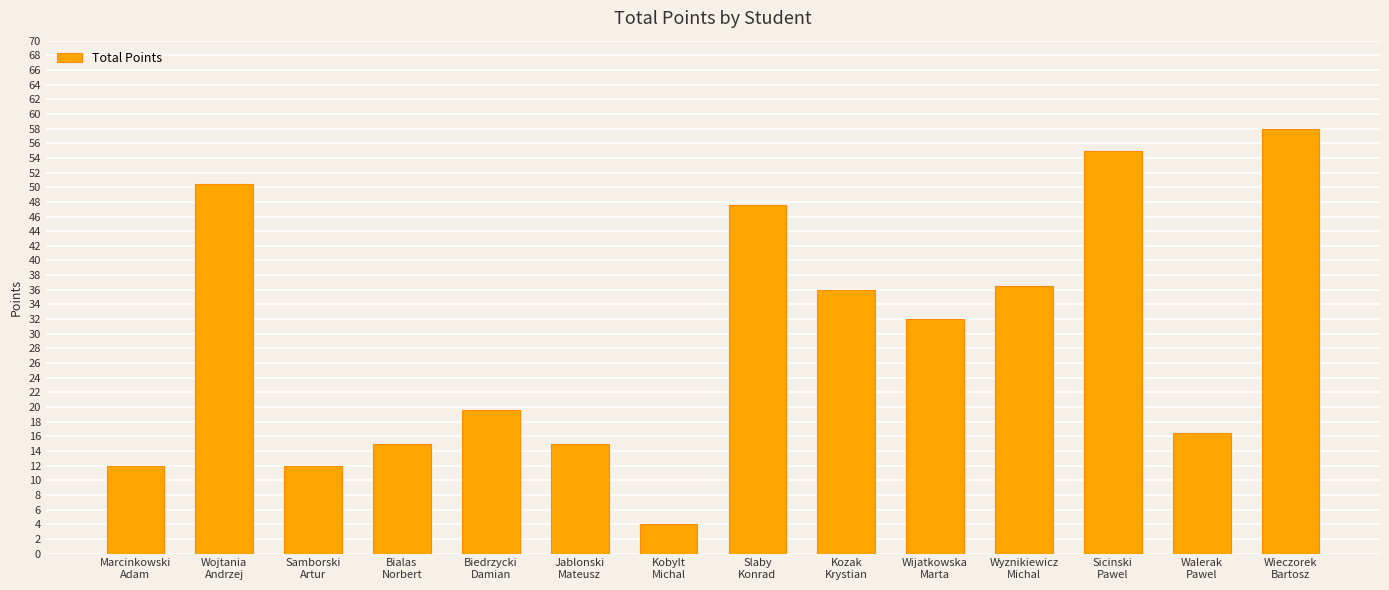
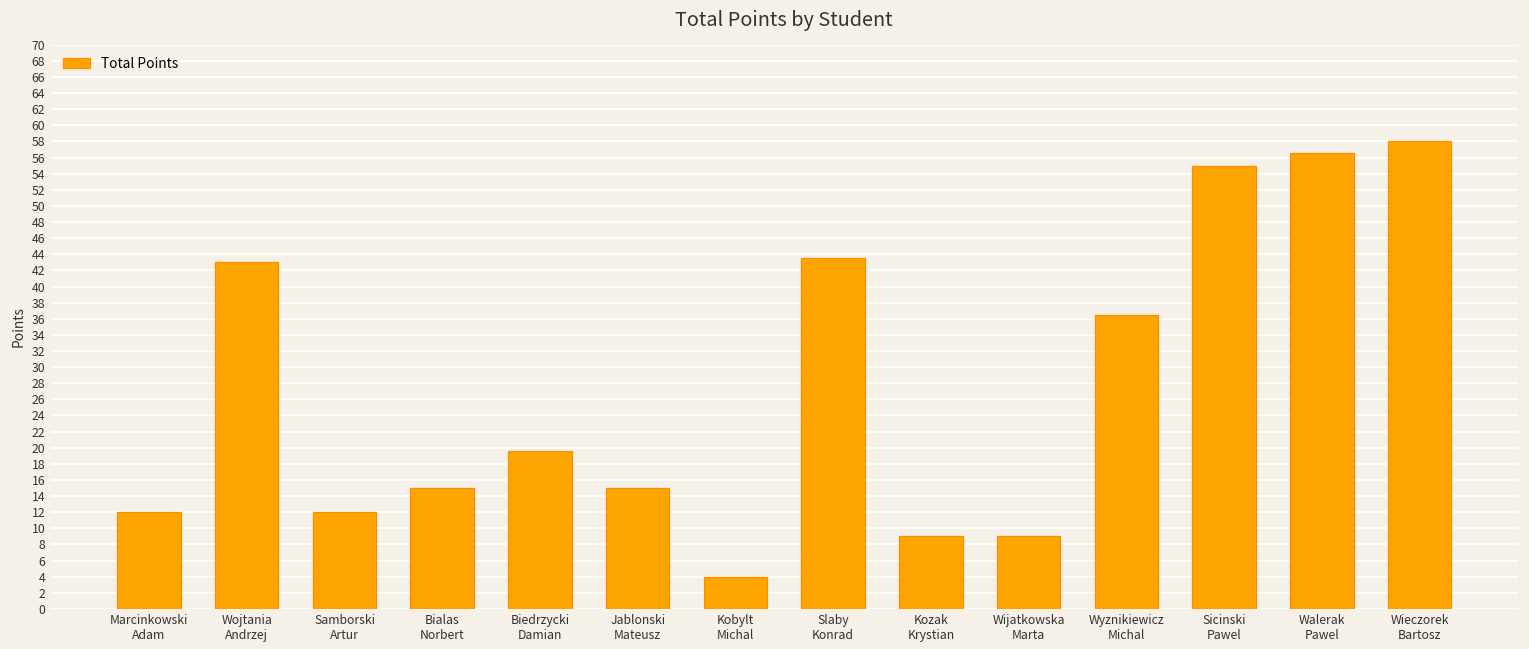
  {
    "Marcinkowski Adam": 12,
-   "Wojtania Andrzej": 51,
+   "Wojtania Andrzej": 43,
    "Samborski Artur": 12,
    "Bialas Norbert": 15,
    "Biedrzycki Damian": 20,
    "Jablonski Mateusz": 15,
    "Kobylt Michal": 4,
-   "Slaby Konrad": 48,
-   "Kozak Krystian": 36,
-   "Wijatkowska Marta": 32,
+   "Slaby Konrad": 44,
+   "Kozak Krystian": 9,
+   "Wijatkowska Marta": 9,
    "Wyznikiewicz Michal": 37,
    "Sicinski Pawel": 55,
-   "Walerak Pawel": 17,
+   "Walerak Pawel": 57,
    "Wieczorek Bartosz": 58
  }
